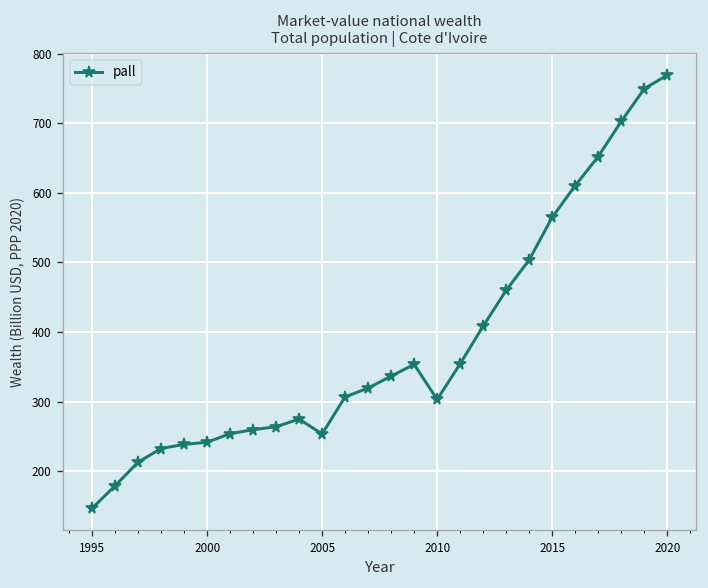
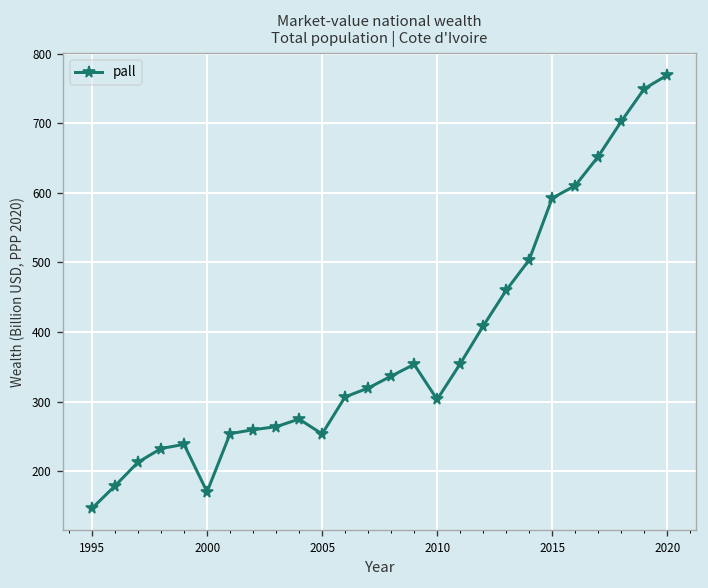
  {
    "1995": 150,
-   "2000": 240,
+   "2000": 170,
    "2005": 250,
    "2010": 300,
-   "2015": 560,
+   "2015": 590,
    "2020": 770
  }
